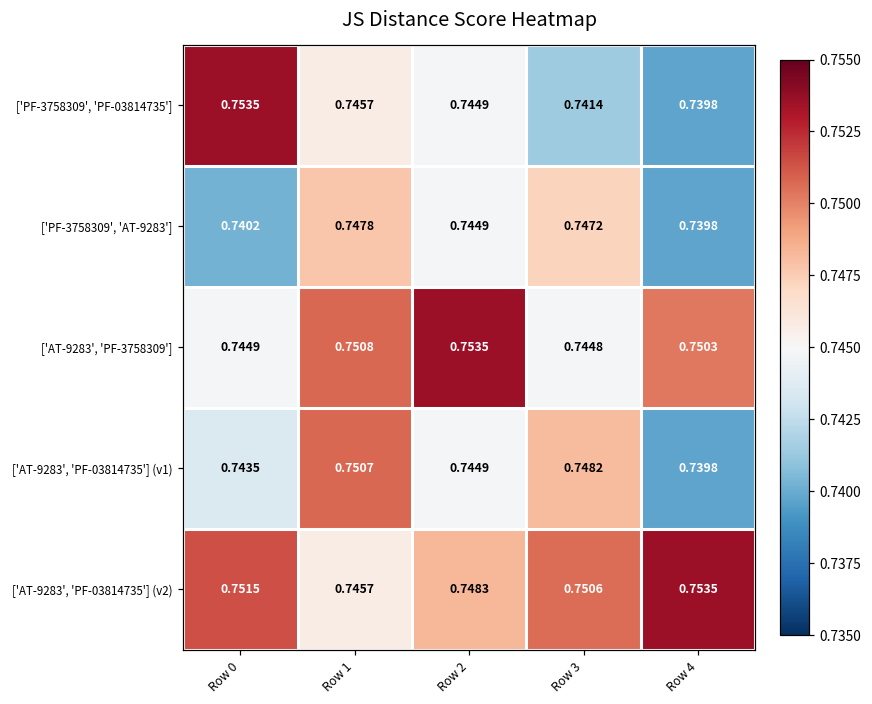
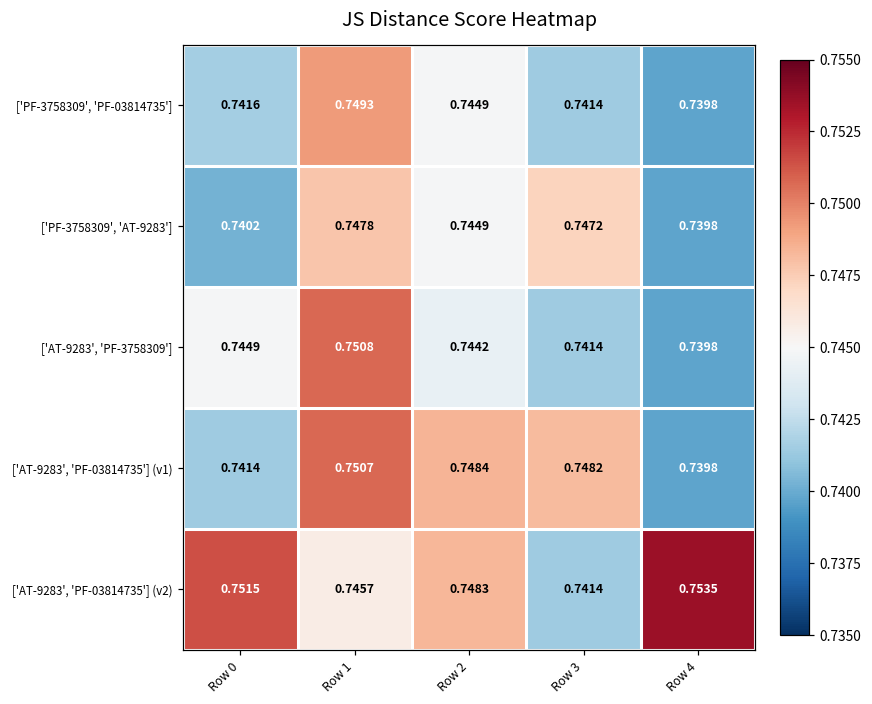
  {
    "['PF-3758309', 'PF-03814735']": {
-     "Row 0": 0.7535,
-     "Row 1": 0.7457,
+     "Row 0": 0.7416,
+     "Row 1": 0.7493,
      "Row 2": 0.7449,
      "Row 3": 0.7414,
      "Row 4": 0.7398
    },
    "['PF-3758309', 'AT-9283']": {
      "Row 0": 0.7402,
      "Row 1": 0.7478,
      "Row 2": 0.7449,
      "Row 3": 0.7472,
      "Row 4": 0.7398
    },
    "['AT-9283', 'PF-3758309']": {
      "Row 0": 0.7449,
      "Row 1": 0.7508,
-     "Row 2": 0.7535,
-     "Row 3": 0.7448,
-     "Row 4": 0.7503
+     "Row 2": 0.7442,
+     "Row 3": 0.7414,
+     "Row 4": 0.7398
    },
    "['AT-9283', 'PF-03814735'] (v1)": {
-     "Row 0": 0.7435,
+     "Row 0": 0.7414,
      "Row 1": 0.7507,
-     "Row 2": 0.7449,
+     "Row 2": 0.7484,
      "Row 3": 0.7482,
      "Row 4": 0.7398
    },
    "['AT-9283', 'PF-03814735'] (v2)": {
      "Row 0": 0.7515,
      "Row 1": 0.7457,
      "Row 2": 0.7483,
-     "Row 3": 0.7506,
+     "Row 3": 0.7414,
      "Row 4": 0.7535
    }
  }
